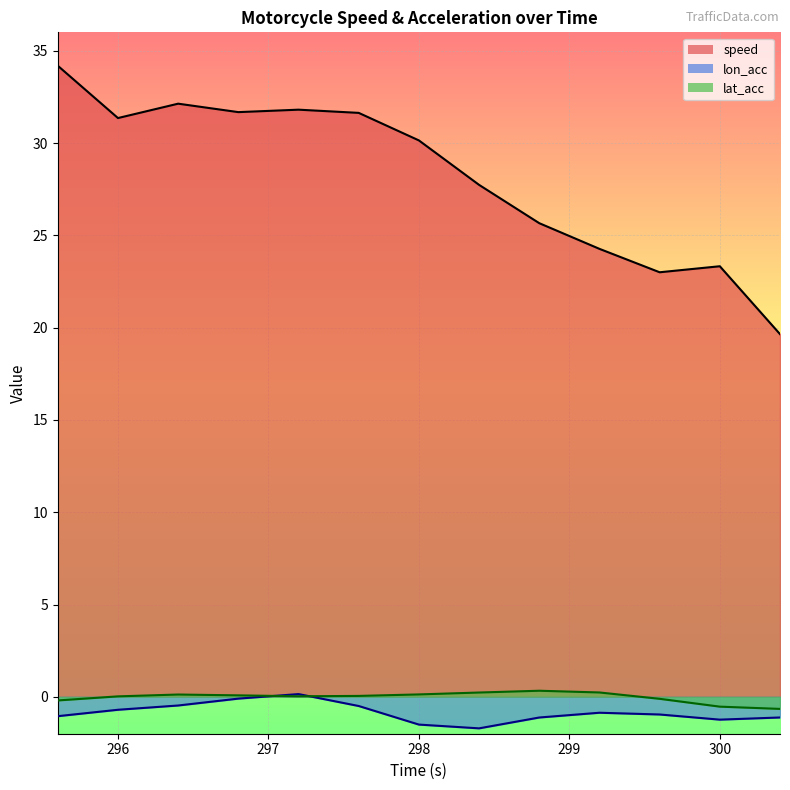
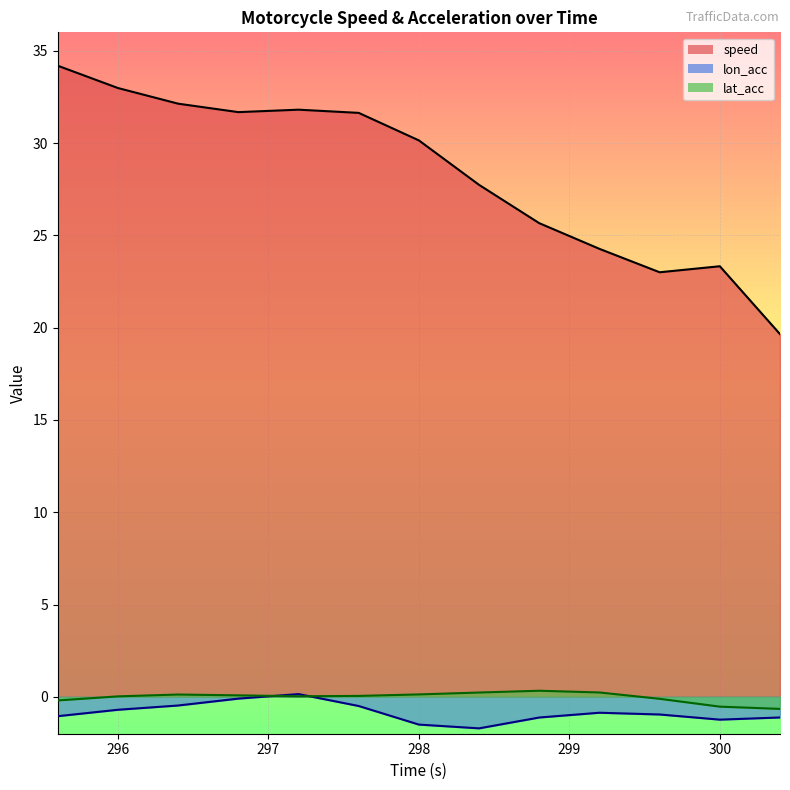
  {
    "speed": {
-     "296": 31.4,
+     "296": 33.0,
      "298": 30.1,
      "300": 23.3
    }
  }
